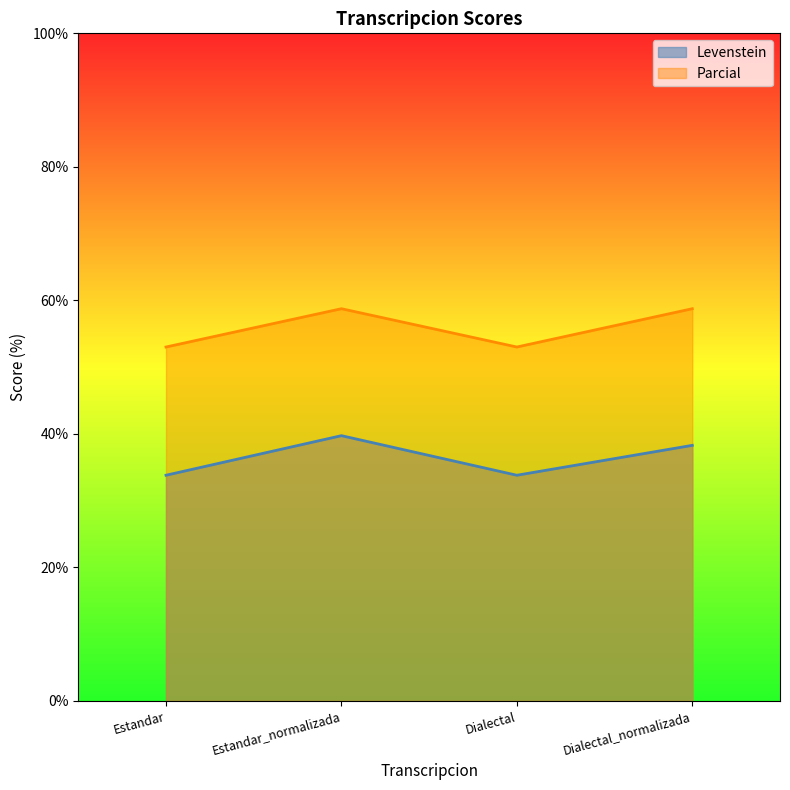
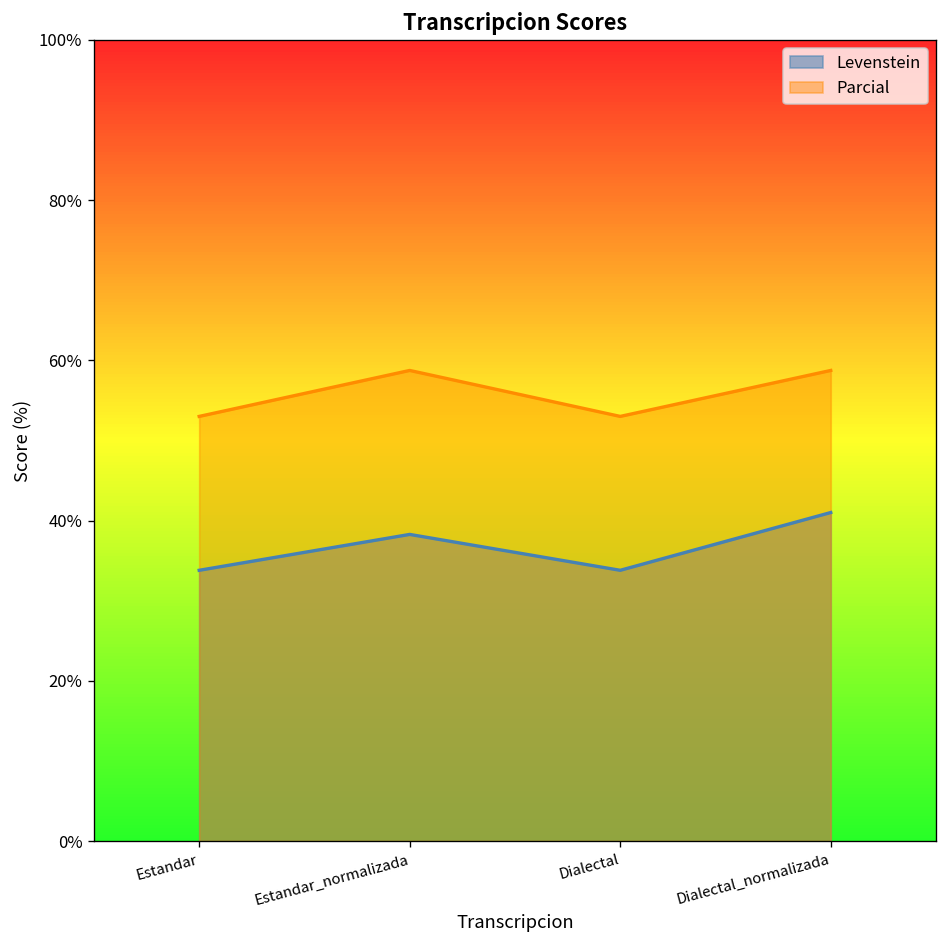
  {
    "Levenstein": {
      "Estandar": "34%",
-     "Estandar_normalizada": "40%",
+     "Estandar_normalizada": "38%",
      "Dialectal": "34%",
-     "Dialectal_normalizada": "38%"
+     "Dialectal_normalizada": "41%"
    },
    "Parcial": {
      "Estandar": "53%",
      "Estandar_normalizada": "59%",
      "Dialectal": "53%",
      "Dialectal_normalizada": "59%"
    }
  }
